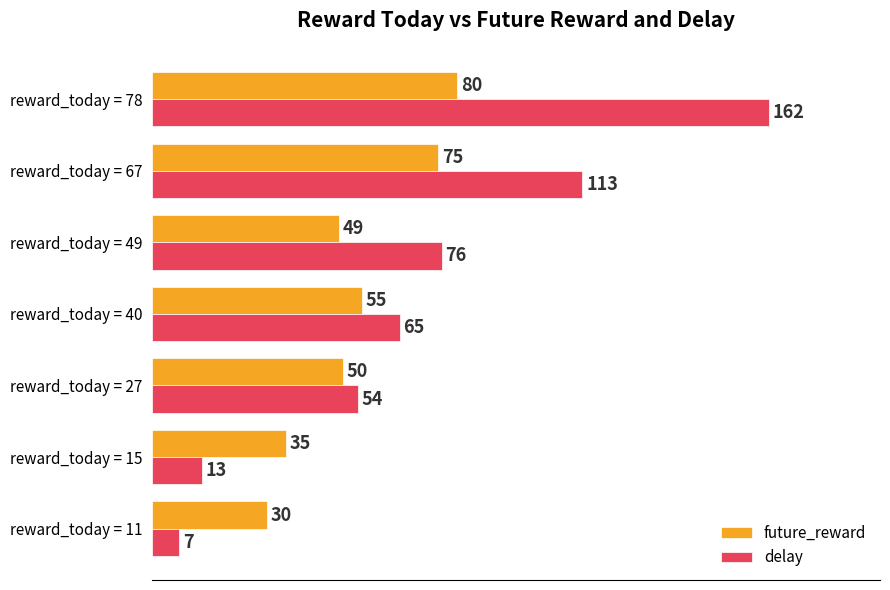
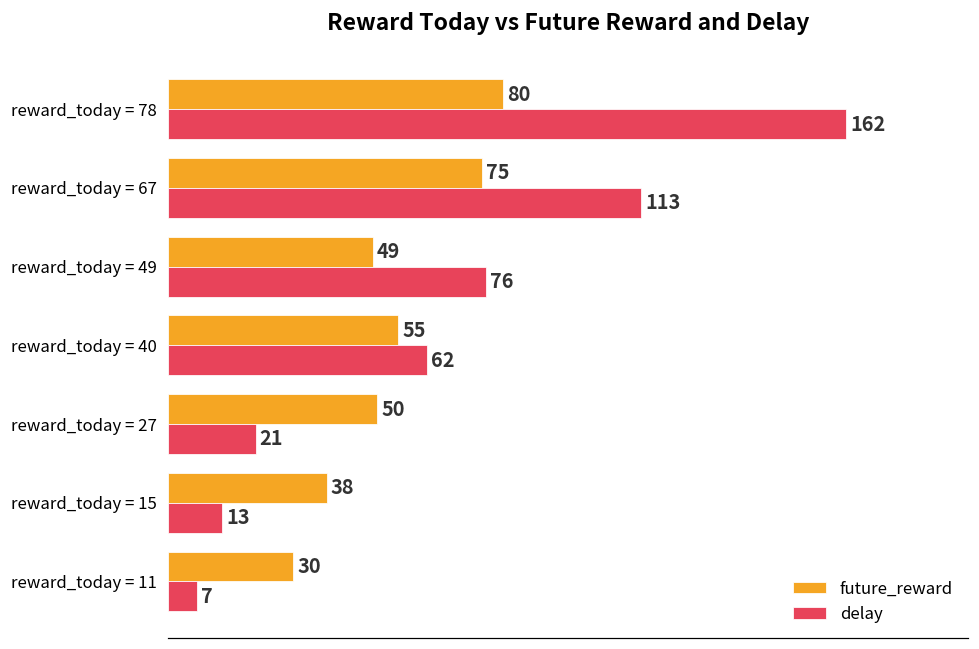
  {
    "future_reward": {
      "reward_today = 78": 80,
      "reward_today = 67": 75,
      "reward_today = 49": 49,
      "reward_today = 40": 55,
      "reward_today = 27": 50,
-     "reward_today = 15": 35,
+     "reward_today = 15": 38,
      "reward_today = 11": 30
    },
    "delay": {
      "reward_today = 78": 162,
      "reward_today = 67": 113,
      "reward_today = 49": 76,
-     "reward_today = 40": 65,
-     "reward_today = 27": 54,
+     "reward_today = 40": 62,
+     "reward_today = 27": 21,
      "reward_today = 15": 13,
      "reward_today = 11": 7
    }
  }
